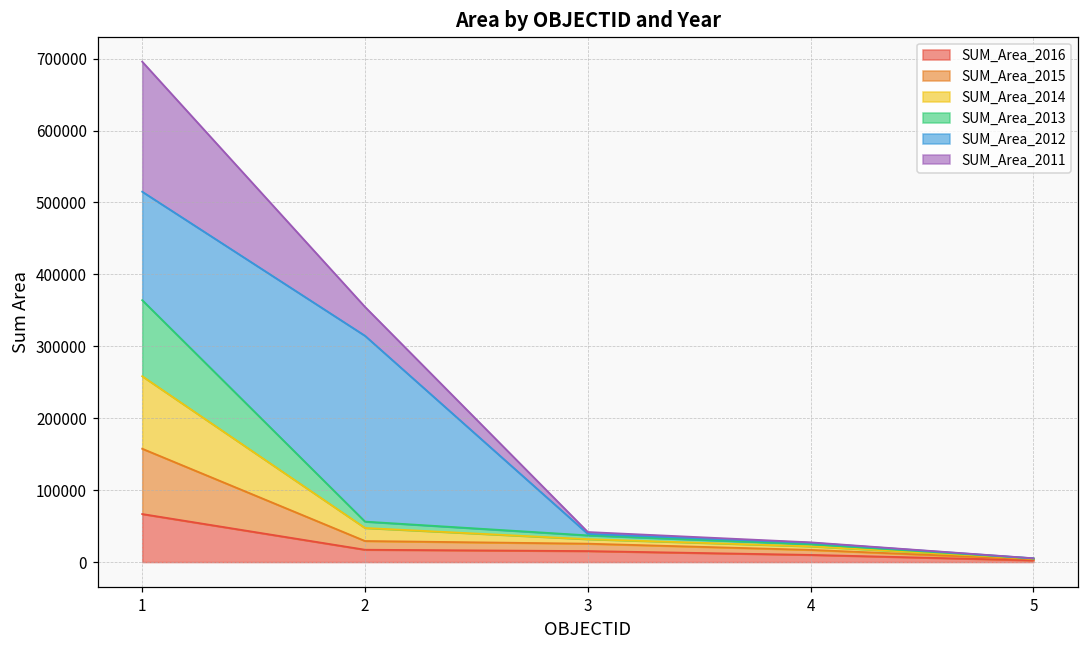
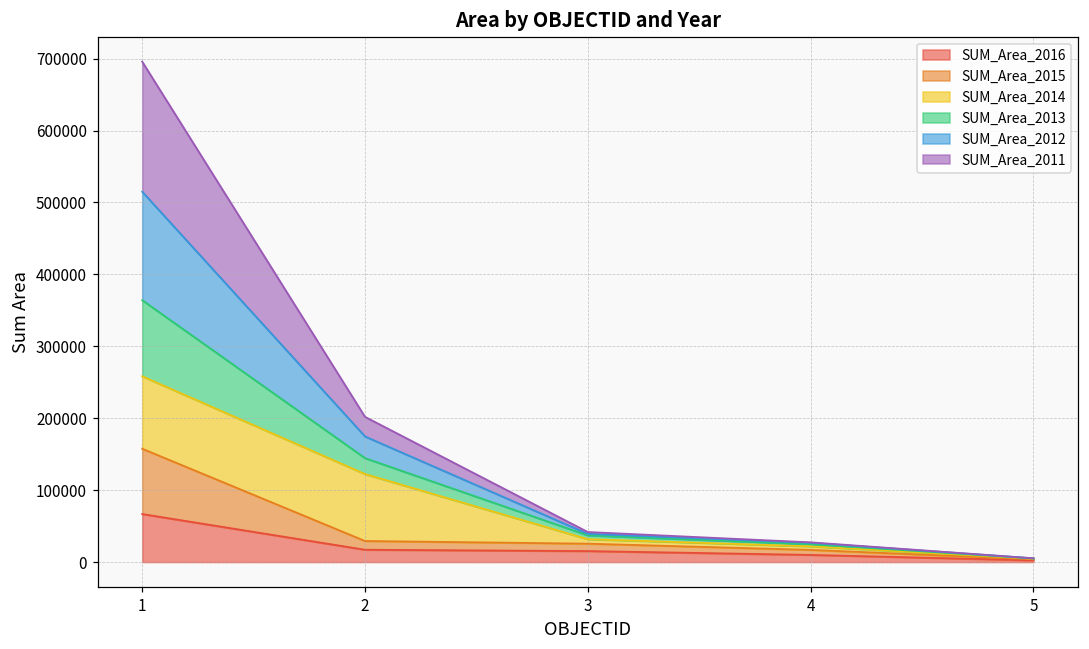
  {
    "SUM_Area_2014": {
      "1": 100000,
-     "2": 20000,
+     "2": 90000,
      "3": 10000
    },
    "SUM_Area_2013": {
      "1": 110000,
-     "2": 10000
+     "2": 20000
    },
    "SUM_Area_2012": {
      "1": 150000,
-     "2": 260000
+     "2": 30000
    },
    "SUM_Area_2011": {
      "1": 180000,
-     "2": 40000
+     "2": 30000
    }
  }
